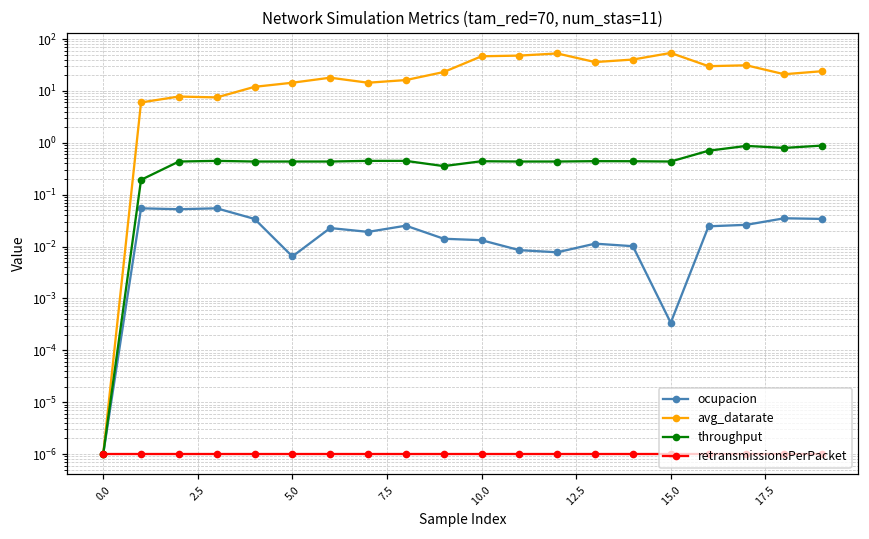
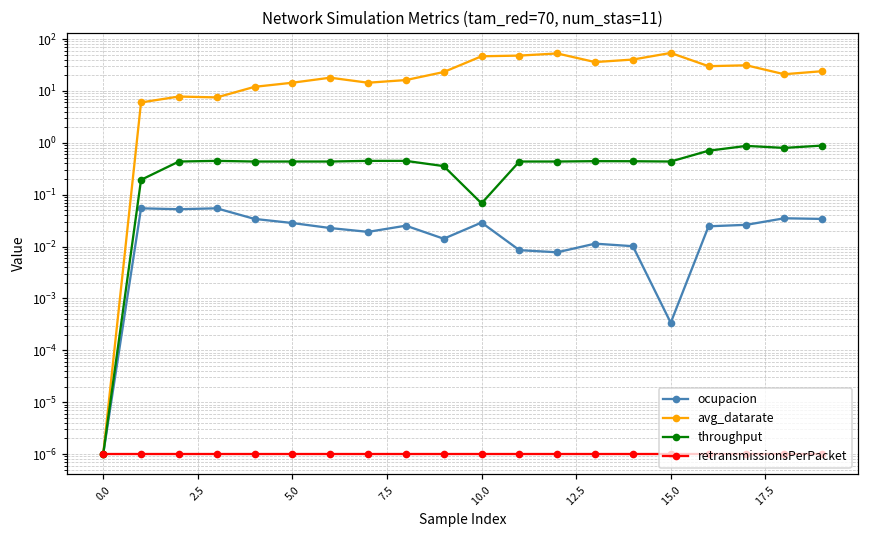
  {
    "ocupacion": {
-     "5.0": 0.006,
-     "10.0": 0.013,
+     "5.0": 0.03,
+     "10.0": 0.03,
      "15.0": 0.0003
    },
    "avg_datarate": {
      "5.0": 14,
      "10.0": 50,
      "15.0": 50
    },
    "throughput": {
      "5.0": 0.4,
-     "10.0": 0.4,
+     "10.0": 0.07,
      "15.0": 0.4
    },
    "retransmissionsPerPacket": {
      "5.0": 0.0000010,
      "10.0": 0.0000010
    }
  }
